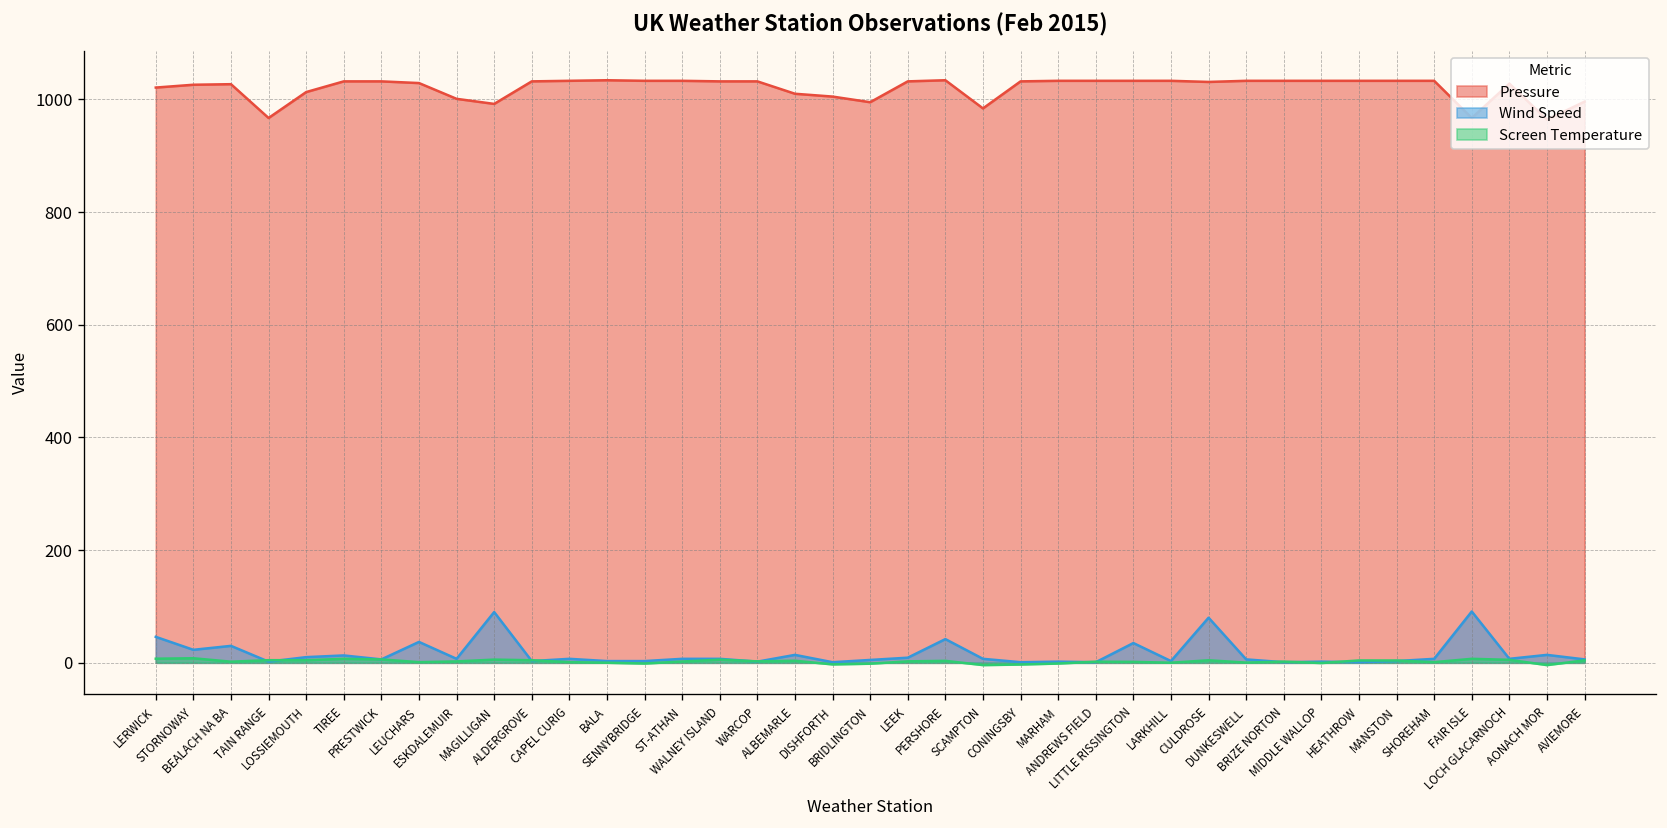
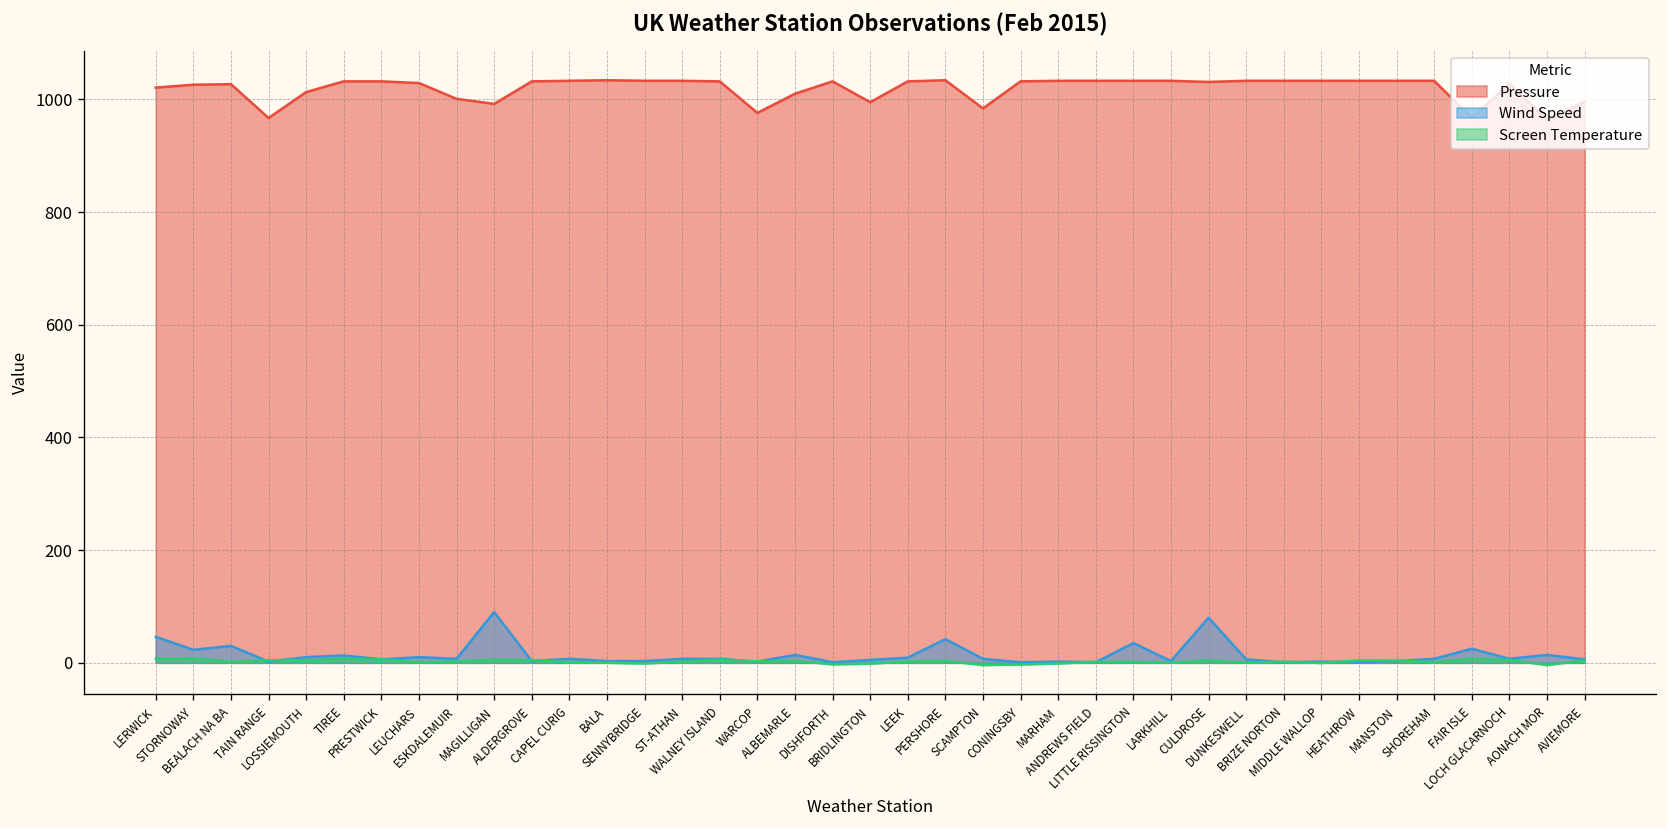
  {
    "Pressure": {
      "LERWICK": 1020,
      "STORNOWAY": 1030,
      "BEALACH NA BA": 1030,
      "TAIN RANGE": 970,
      "LOSSIEMOUTH": 1010,
      "TIREE": 1030,
      "PRESTWICK": 1030,
      "LEUCHARS": 1030,
      "ESKDALEMUIR": 1000,
      "MAGILLIGAN": 990,
      "ALDERGROVE": 1030,
      "CAPEL CURIG": 1030,
      "BALA": 1030,
      "SENNYBRIDGE": 1030,
      "ST-ATHAN": 1030,
      "WALNEY ISLAND": 1030,
-     "WARCOP": 1030,
+     "WARCOP": 980,
      "ALBEMARLE": 1010,
-     "DISHFORTH": 1010,
+     "DISHFORTH": 1030,
      "BRIDLINGTON": 1000,
      "LEEK": 1030,
      "PERSHORE": 1030,
      "SCAMPTON": 980,
      "CONINGSBY": 1030,
      "MARHAM": 1030,
      "ANDREWS FIELD": 1030,
      "LITTLE RISSINGTON": 1030,
      "LARKHILL": 1030,
      "CULDROSE": 1030,
      "DUNKESWELL": 1030,
      "BRIZE NORTON": 1030,
      "MIDDLE WALLOP": 1030,
      "HEATHROW": 1030,
      "MANSTON": 1030,
      "SHOREHAM": 1030
    },
    "Wind Speed": {
      "LERWICK": 50,
      "STORNOWAY": 20,
      "BEALACH NA BA": 30,
      "LOSSIEMOUTH": 10,
      "TIREE": 10,
-     "LEUCHARS": 40,
+     "LEUCHARS": 10,
      "MAGILLIGAN": 90,
      "CAPEL CURIG": 10,
      "ALBEMARLE": 10,
      "LEEK": 10,
      "PERSHORE": 40,
      "SCAMPTON": 10,
      "LITTLE RISSINGTON": 40,
      "CULDROSE": 80,
      "DUNKESWELL": 10,
      "SHOREHAM": 10,
-     "FAIR ISLE": 90,
+     "FAIR ISLE": 30,
      "AONACH MOR": 10
    }
  }
